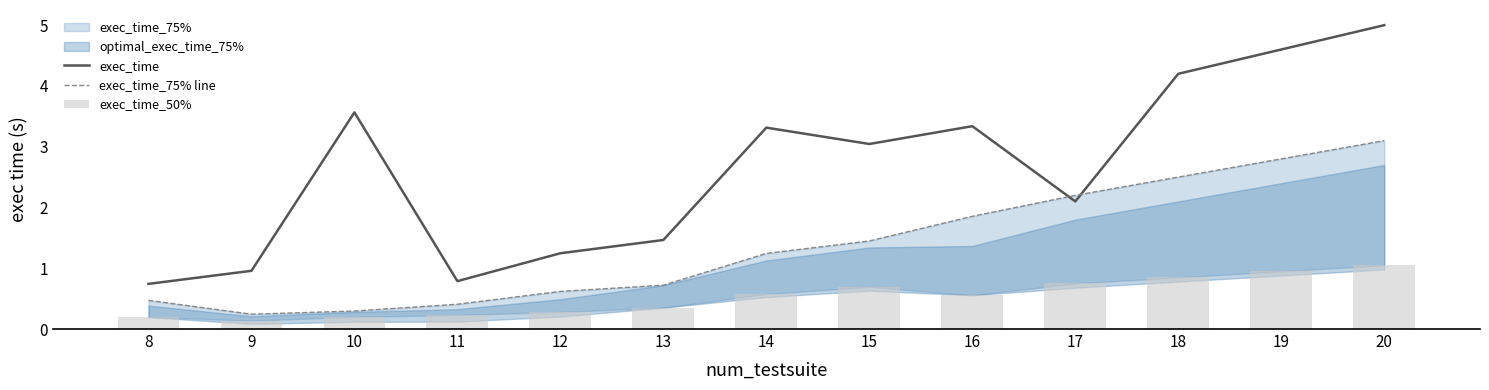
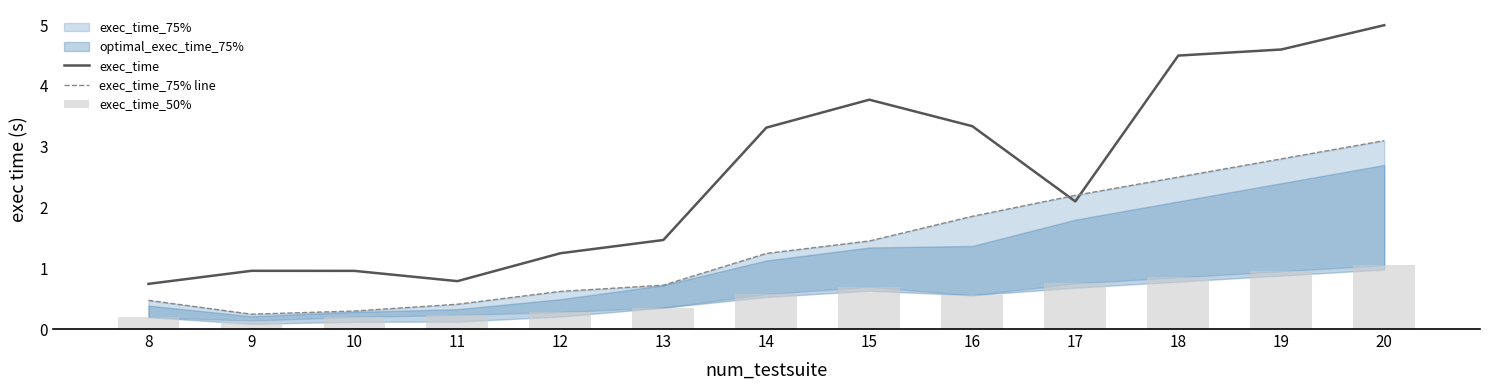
  {
    "exec_time": {
      "8": 0.7,
      "9": 1.0,
-     "10": 3.6,
+     "10": 1.0,
      "11": 0.8,
      "12": 1.2,
      "13": 1.5,
      "14": 3.3,
-     "15": 3.0,
+     "15": 3.8,
      "16": 3.3,
      "17": 2.1,
-     "18": 4.2,
+     "18": 4.5,
      "19": 4.6,
      "20": 5.0
    }
  }
